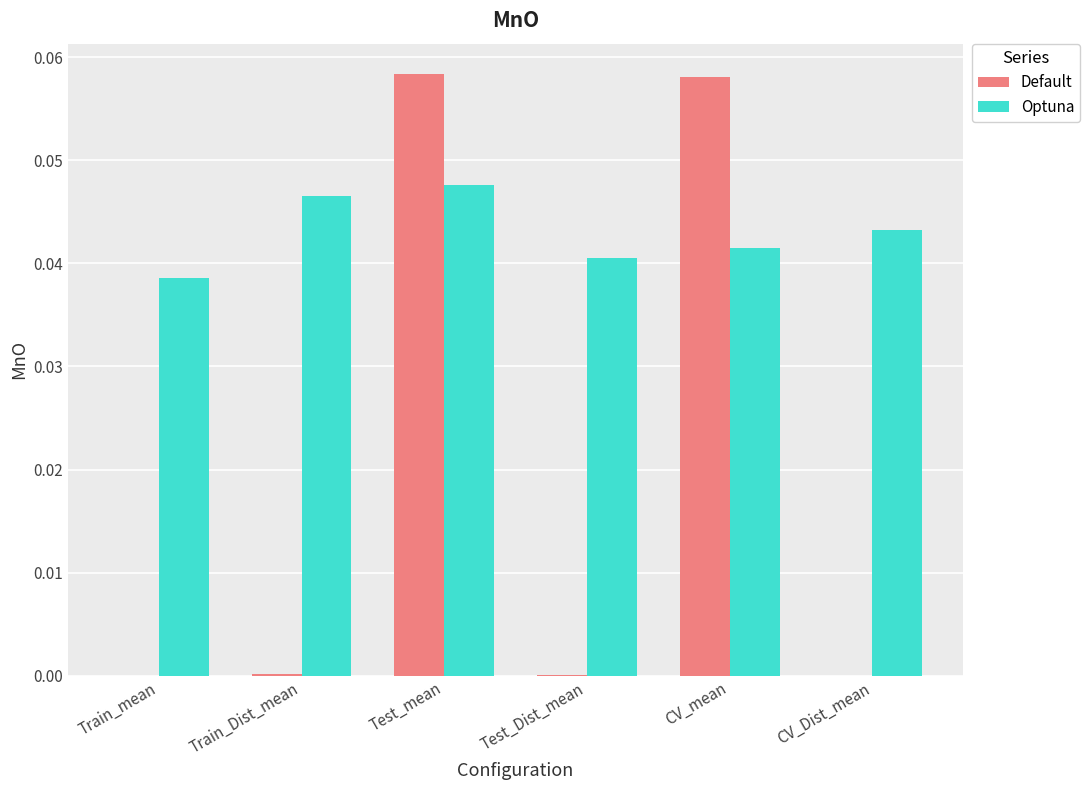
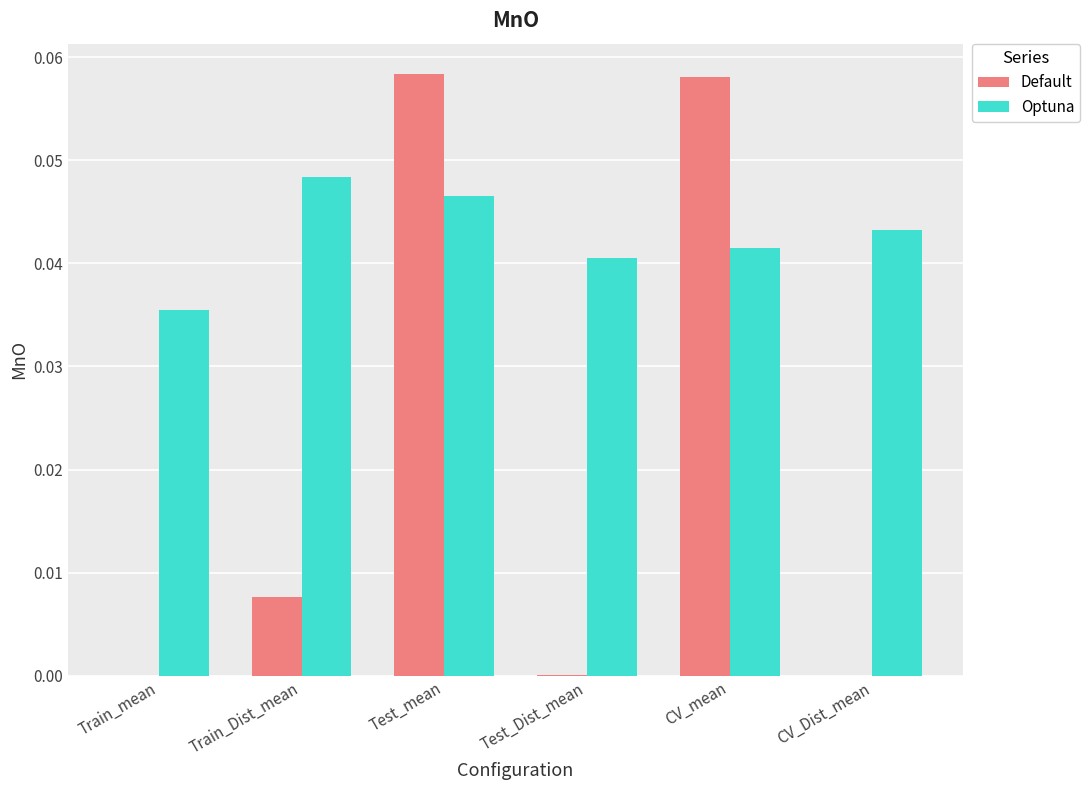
  {
    "Default": {
-     "Train_Dist_mean": 0.0001,
+     "Train_Dist_mean": 0.0077,
      "Test_mean": 0.0584,
      "CV_mean": 0.0581
    },
    "Optuna": {
-     "Train_mean": 0.0386,
-     "Train_Dist_mean": 0.0465,
-     "Test_mean": 0.0476,
+     "Train_mean": 0.0355,
+     "Train_Dist_mean": 0.0484,
+     "Test_mean": 0.0465,
      "Test_Dist_mean": 0.0405,
      "CV_mean": 0.0415,
      "CV_Dist_mean": 0.0432
    }
  }
